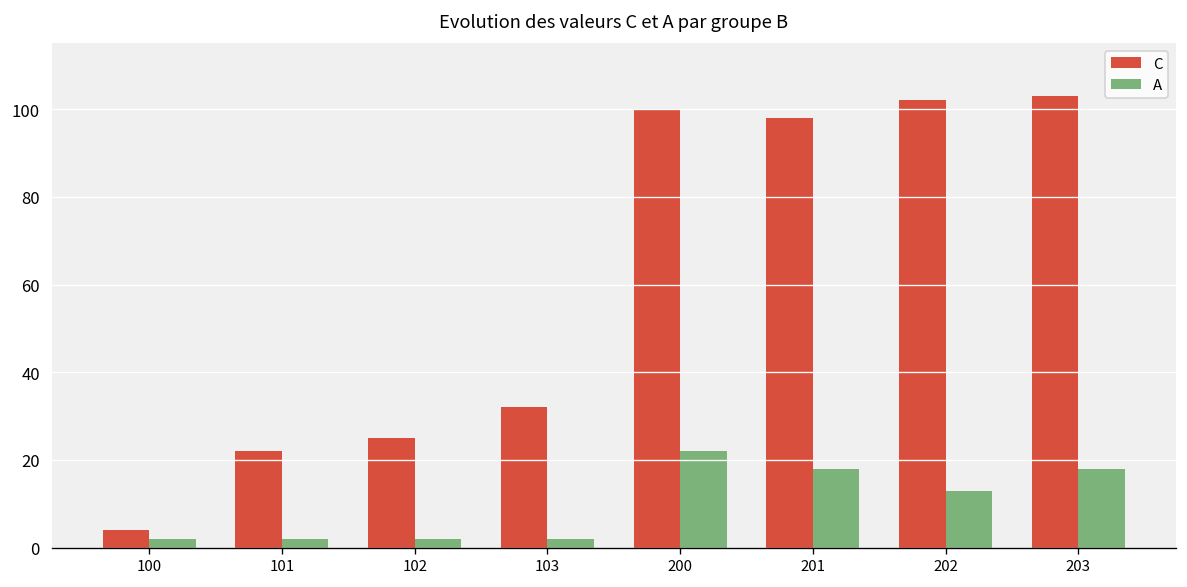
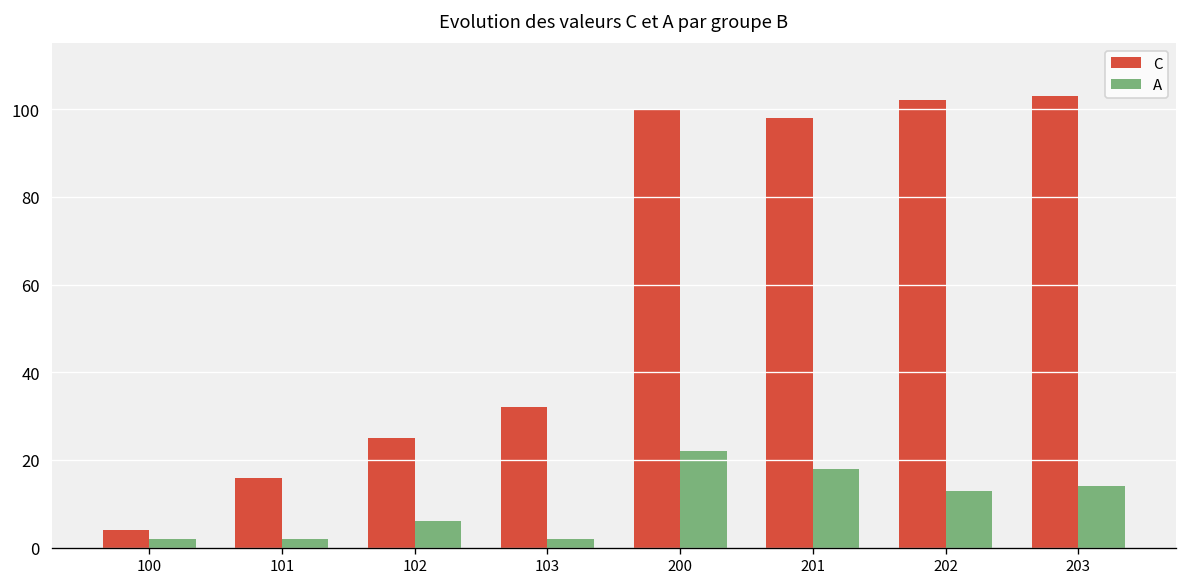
  {
    "C": {
      "100": 4,
-     "101": 22,
+     "101": 16,
      "102": 25,
      "103": 32,
      "200": 100,
      "201": 98,
      "202": 102,
      "203": 103
    },
    "A": {
      "100": 2,
      "101": 2,
-     "102": 2,
+     "102": 6,
      "103": 2,
      "200": 22,
      "201": 18,
      "202": 13,
-     "203": 18
+     "203": 14
    }
  }
